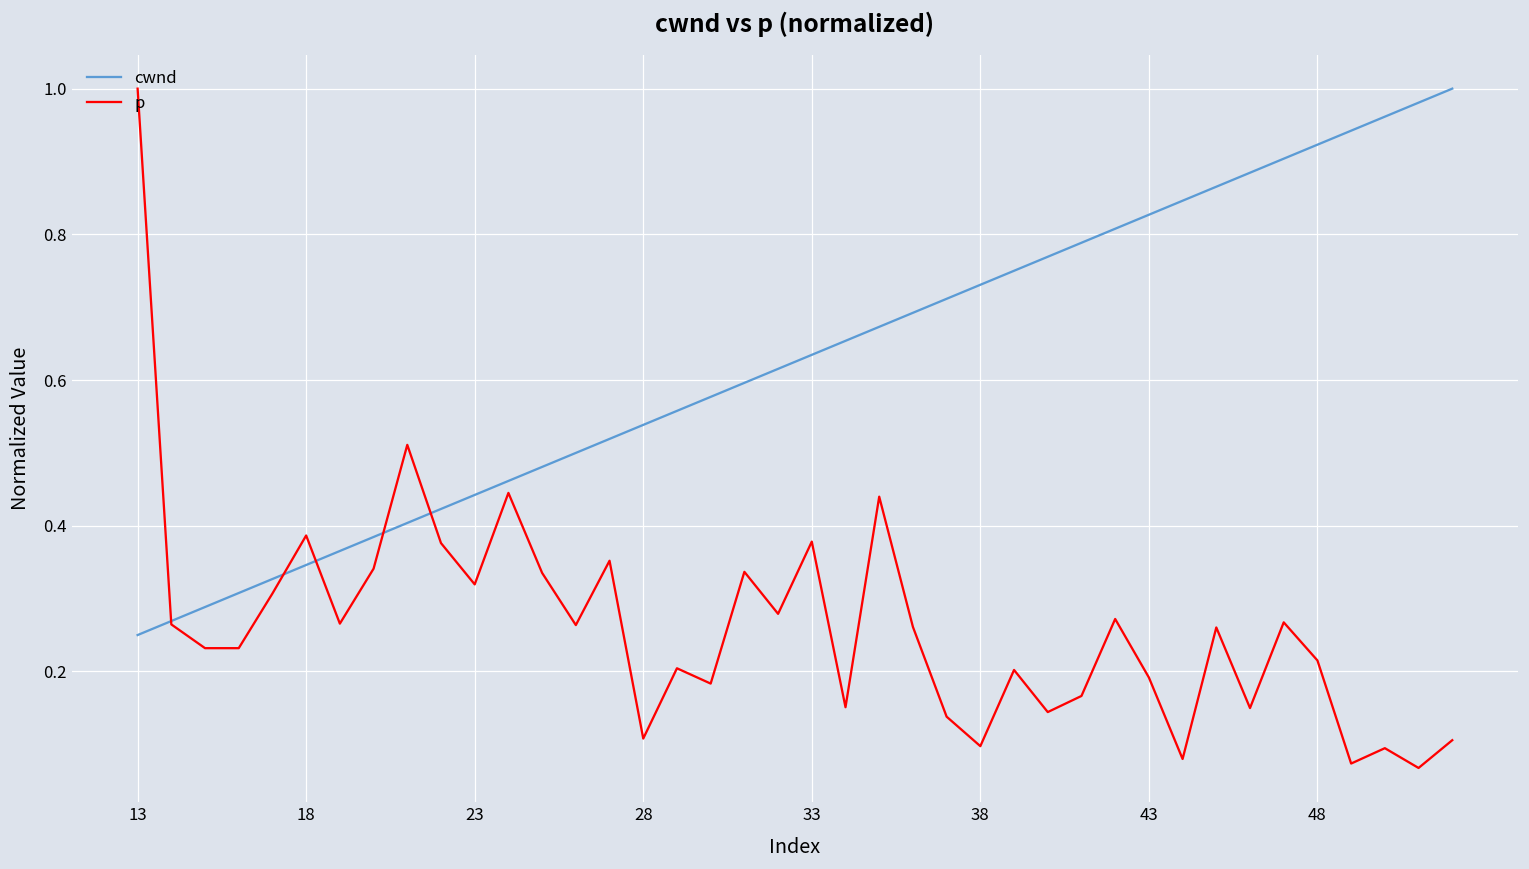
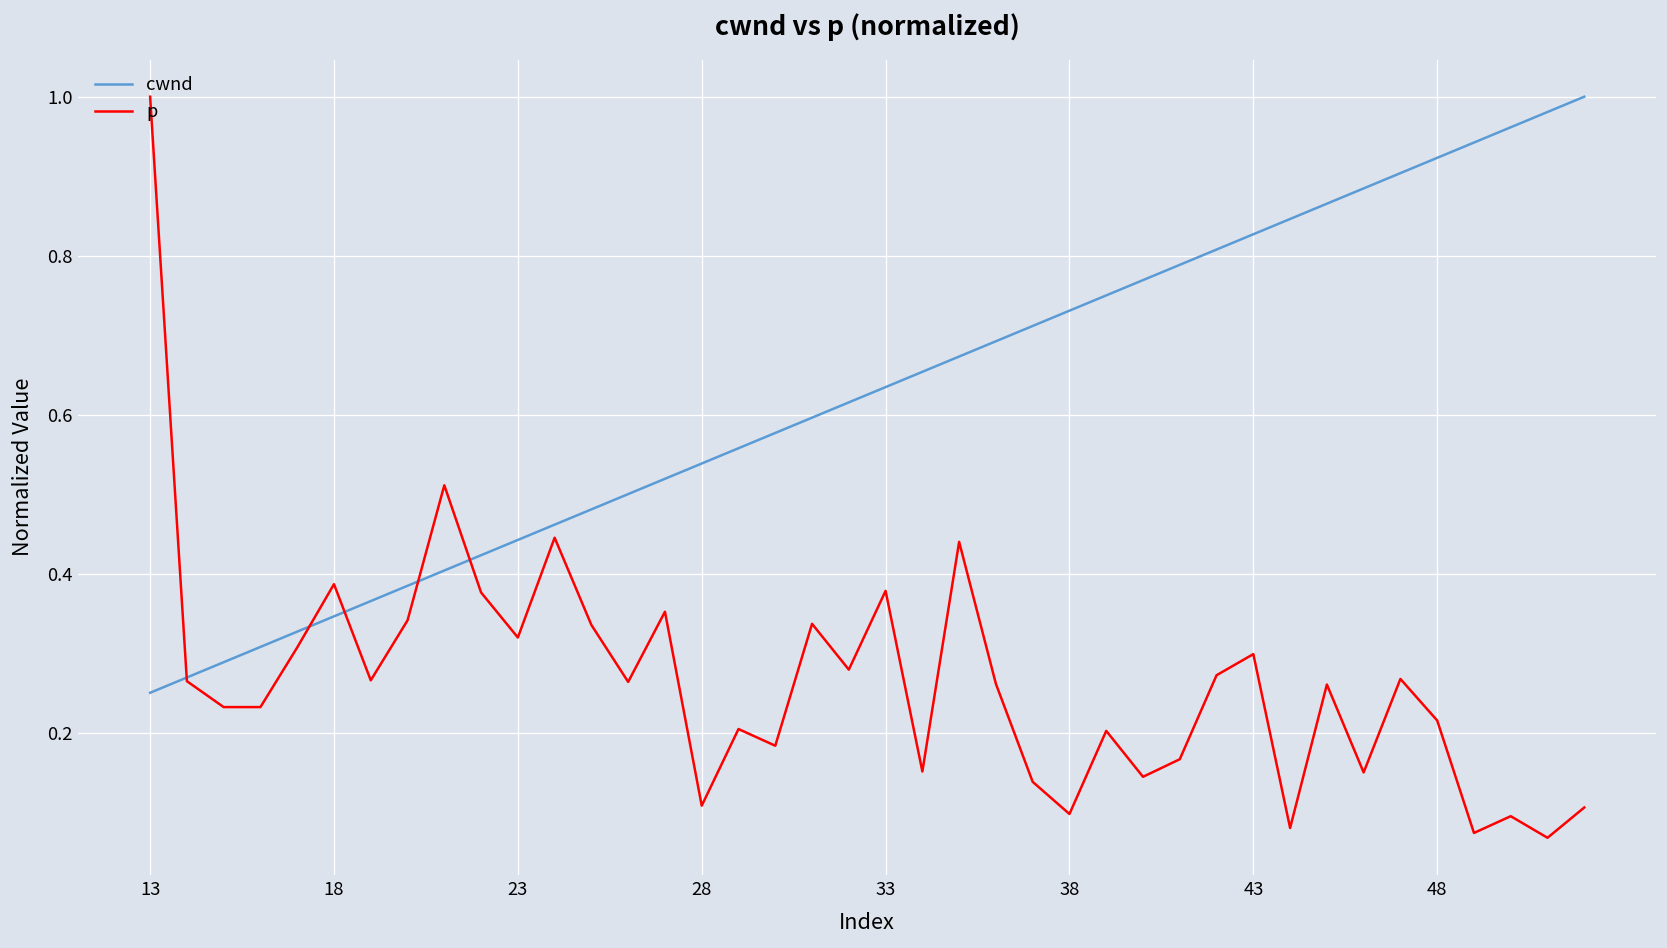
  {
    "cwnd": {
      "43": 0.83,
      "48": 0.92
    },
    "p": {
-     "43": 0.19,
+     "43": 0.30,
      "48": 0.22
    }
  }
